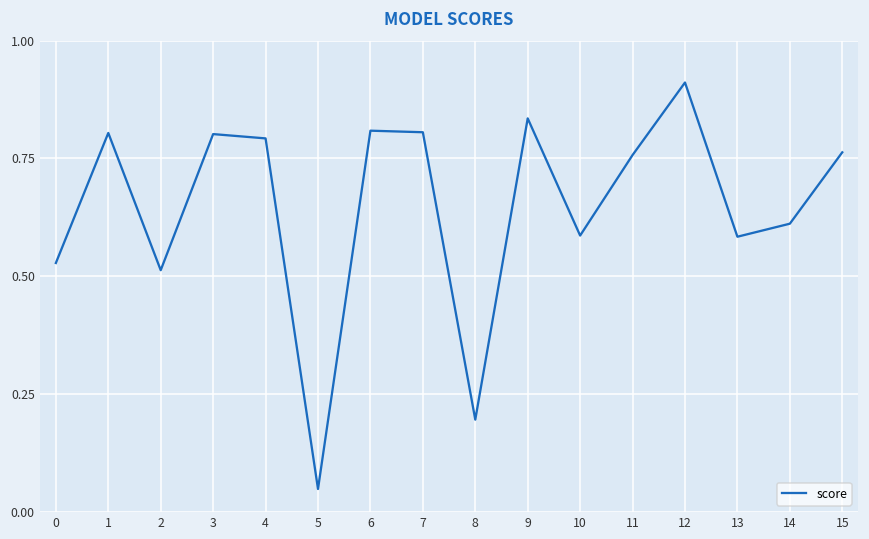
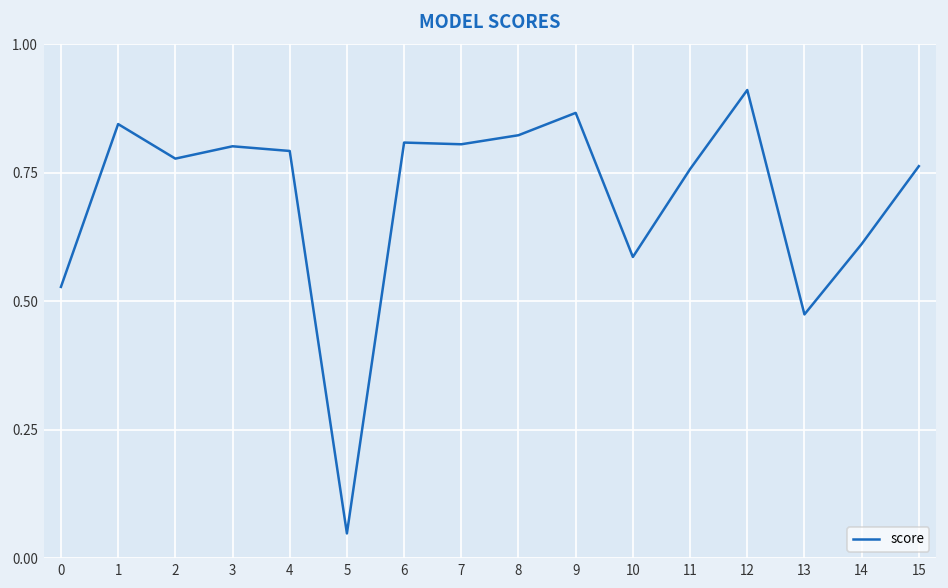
  {
    "0": 0.53,
-   "1": 0.80,
-   "2": 0.51,
+   "1": 0.84,
+   "2": 0.78,
    "3": 0.80,
    "4": 0.79,
    "5": 0.05,
    "6": 0.81,
    "7": 0.81,
-   "8": 0.20,
-   "9": 0.83,
+   "8": 0.82,
+   "9": 0.87,
    "10": 0.59,
    "11": 0.76,
    "12": 0.91,
-   "13": 0.58,
+   "13": 0.47,
    "14": 0.61,
    "15": 0.76
  }
